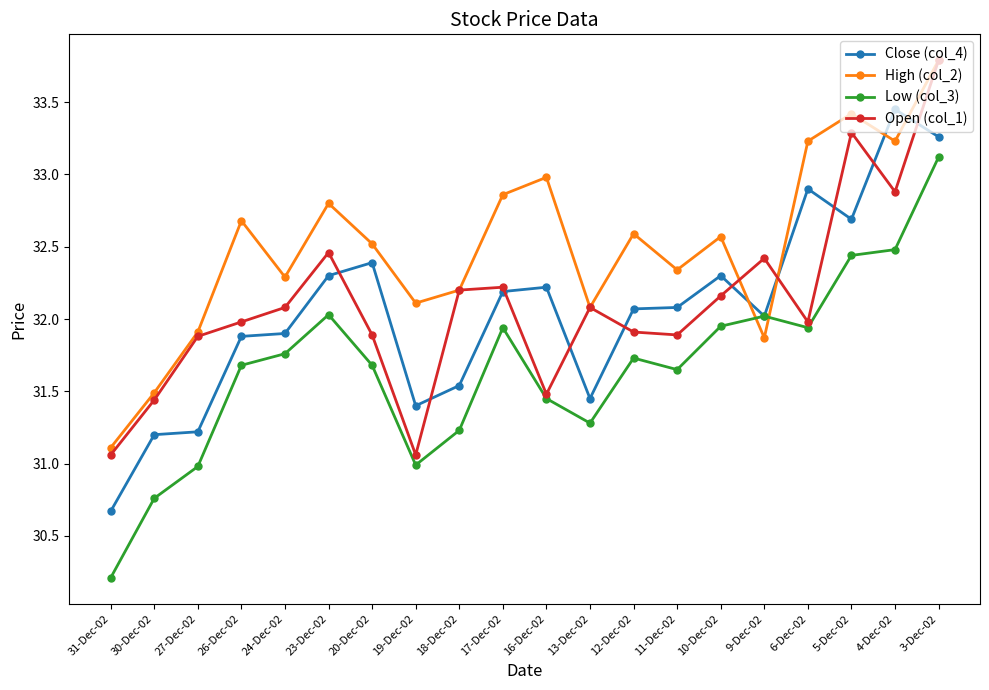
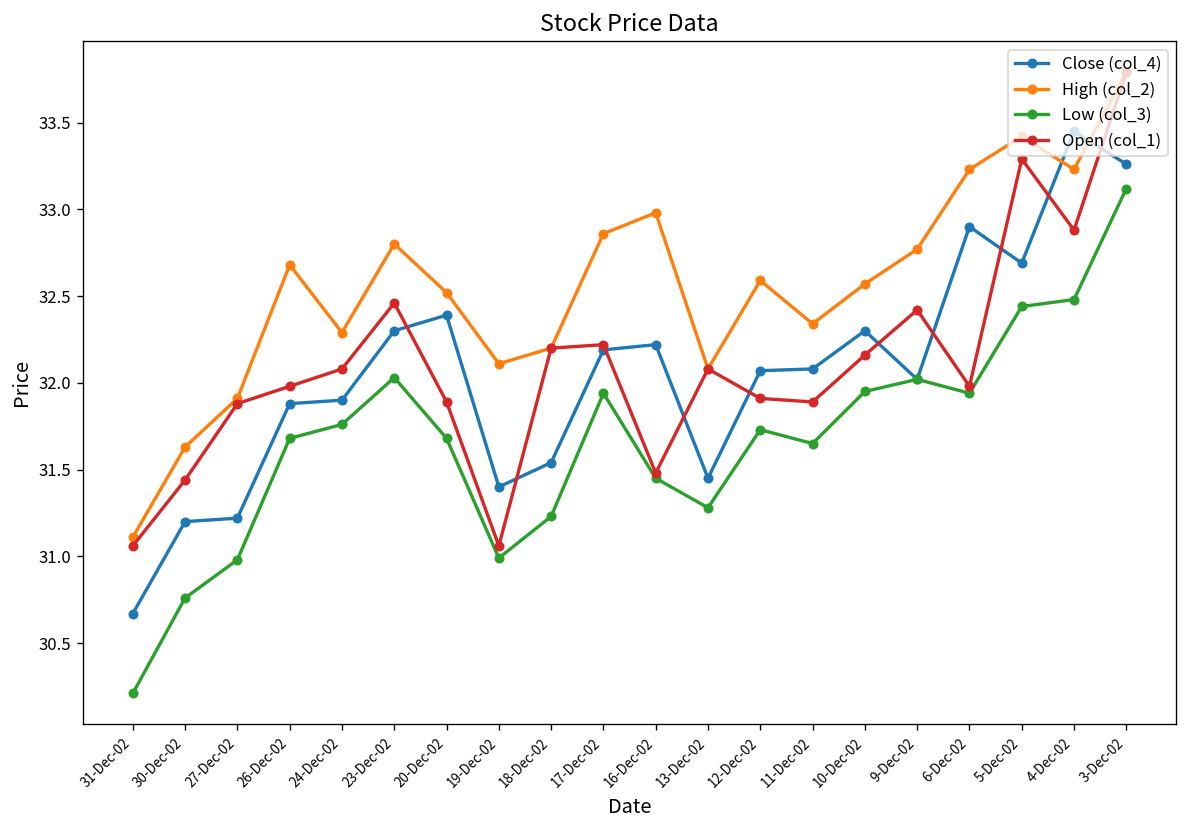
  {
    "Close (col_4)": {
      "31-Dec-02": 30.67,
      "30-Dec-02": 31.20,
      "27-Dec-02": 31.22,
      "26-Dec-02": 31.88,
      "24-Dec-02": 31.90,
      "23-Dec-02": 32.30,
      "20-Dec-02": 32.39,
      "19-Dec-02": 31.40,
      "18-Dec-02": 31.54,
      "17-Dec-02": 32.19,
      "16-Dec-02": 32.22,
      "13-Dec-02": 31.45,
      "12-Dec-02": 32.07,
      "11-Dec-02": 32.08,
      "10-Dec-02": 32.30,
      "6-Dec-02": 32.90,
      "5-Dec-02": 32.69,
      "3-Dec-02": 33.26
    },
    "High (col_2)": {
      "31-Dec-02": 31.11,
-     "30-Dec-02": 31.49,
+     "30-Dec-02": 31.63,
      "27-Dec-02": 31.91,
      "26-Dec-02": 32.68,
      "24-Dec-02": 32.29,
      "23-Dec-02": 32.80,
      "20-Dec-02": 32.52,
      "19-Dec-02": 32.11,
      "17-Dec-02": 32.86,
      "16-Dec-02": 32.98,
      "12-Dec-02": 32.59,
      "11-Dec-02": 32.34,
      "10-Dec-02": 32.57,
-     "9-Dec-02": 31.87,
+     "9-Dec-02": 32.77,
      "6-Dec-02": 33.23,
      "4-Dec-02": 33.23
    },
    "Low (col_3)": {
      "31-Dec-02": 30.21,
      "30-Dec-02": 30.76,
      "27-Dec-02": 30.98,
      "26-Dec-02": 31.68,
      "24-Dec-02": 31.76,
      "23-Dec-02": 32.03,
      "20-Dec-02": 31.68,
      "19-Dec-02": 30.99,
      "18-Dec-02": 31.23,
      "17-Dec-02": 31.94,
      "16-Dec-02": 31.45,
      "13-Dec-02": 31.28,
      "12-Dec-02": 31.73,
      "11-Dec-02": 31.65,
      "10-Dec-02": 31.95,
      "6-Dec-02": 31.94,
      "5-Dec-02": 32.44,
      "4-Dec-02": 32.48,
      "3-Dec-02": 33.12
    },
    "Open (col_1)": {
      "31-Dec-02": 31.06,
      "30-Dec-02": 31.44,
      "27-Dec-02": 31.88,
      "26-Dec-02": 31.98,
      "24-Dec-02": 32.08,
      "23-Dec-02": 32.46,
      "20-Dec-02": 31.89,
      "19-Dec-02": 31.06,
      "17-Dec-02": 32.22,
      "16-Dec-02": 31.48,
      "12-Dec-02": 31.91,
      "11-Dec-02": 31.89,
      "10-Dec-02": 32.16,
      "9-Dec-02": 32.42,
      "6-Dec-02": 31.98,
      "5-Dec-02": 33.29,
      "4-Dec-02": 32.88
    }
  }
